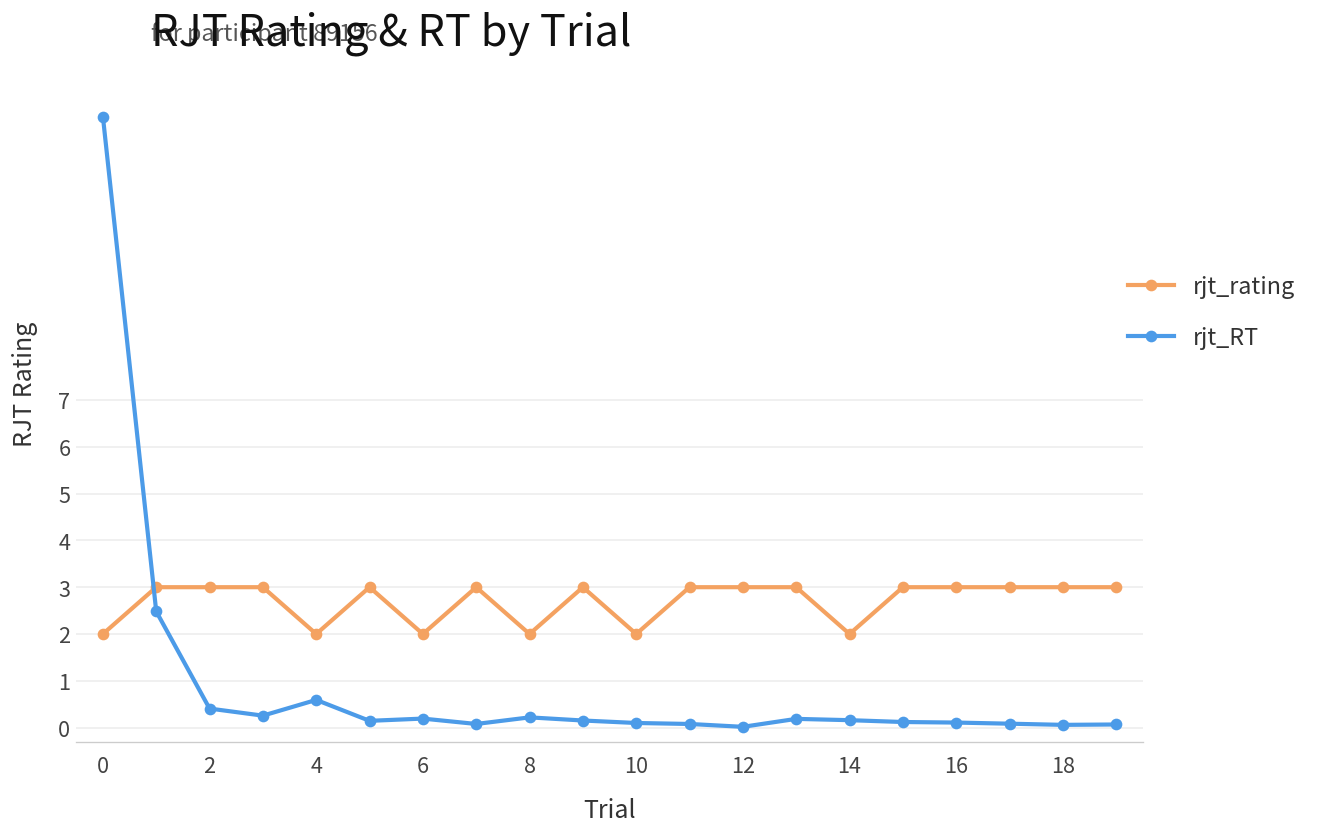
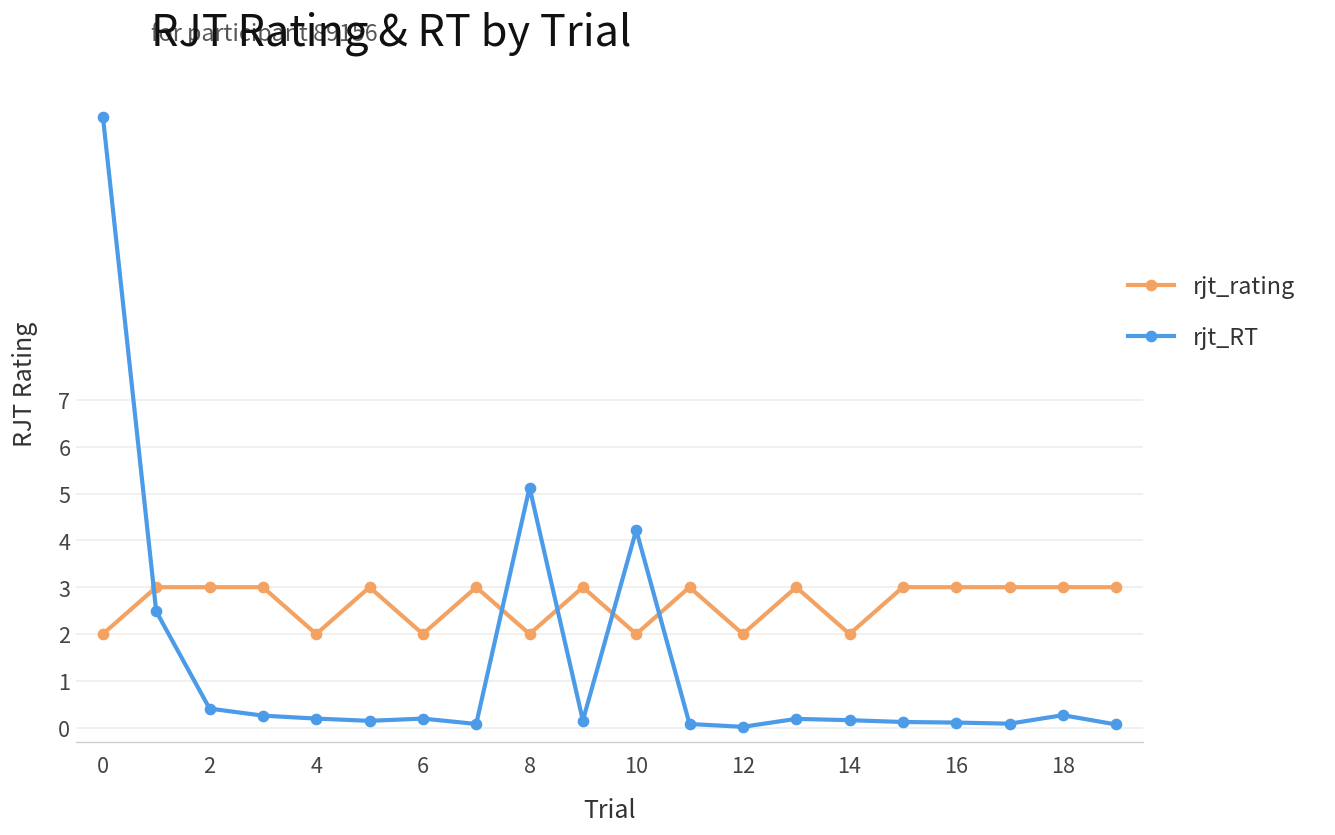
  {
    "rjt_rating": {
      "0": 2,
      "2": 3,
      "4": 2,
      "6": 2,
      "8": 2,
      "10": 2,
-     "12": 3,
+     "12": 2,
      "14": 2,
      "16": 3,
      "18": 3
    },
    "rjt_RT": {
      "0": 13.1,
      "2": 0.4,
-     "4": 0.6,
+     "4": 0.2,
      "6": 0.2,
-     "8": 0.2,
-     "10": 0.1,
+     "8": 5.1,
+     "10": 4.2,
      "12": 0.0,
      "14": 0.2,
      "16": 0.1,
-     "18": 0.1
+     "18": 0.3
    }
  }
